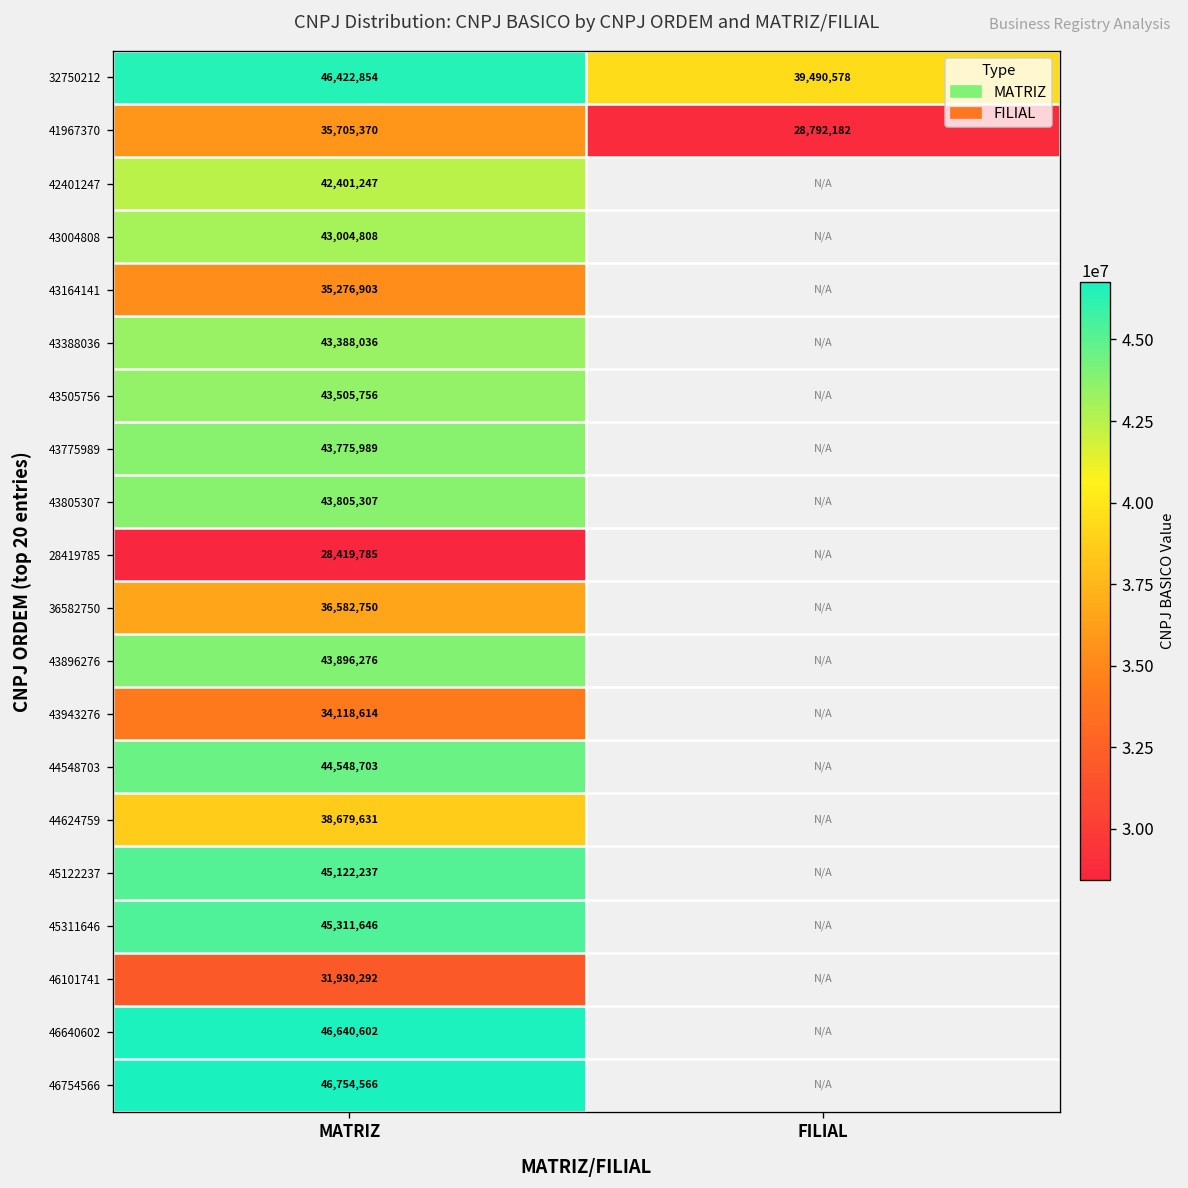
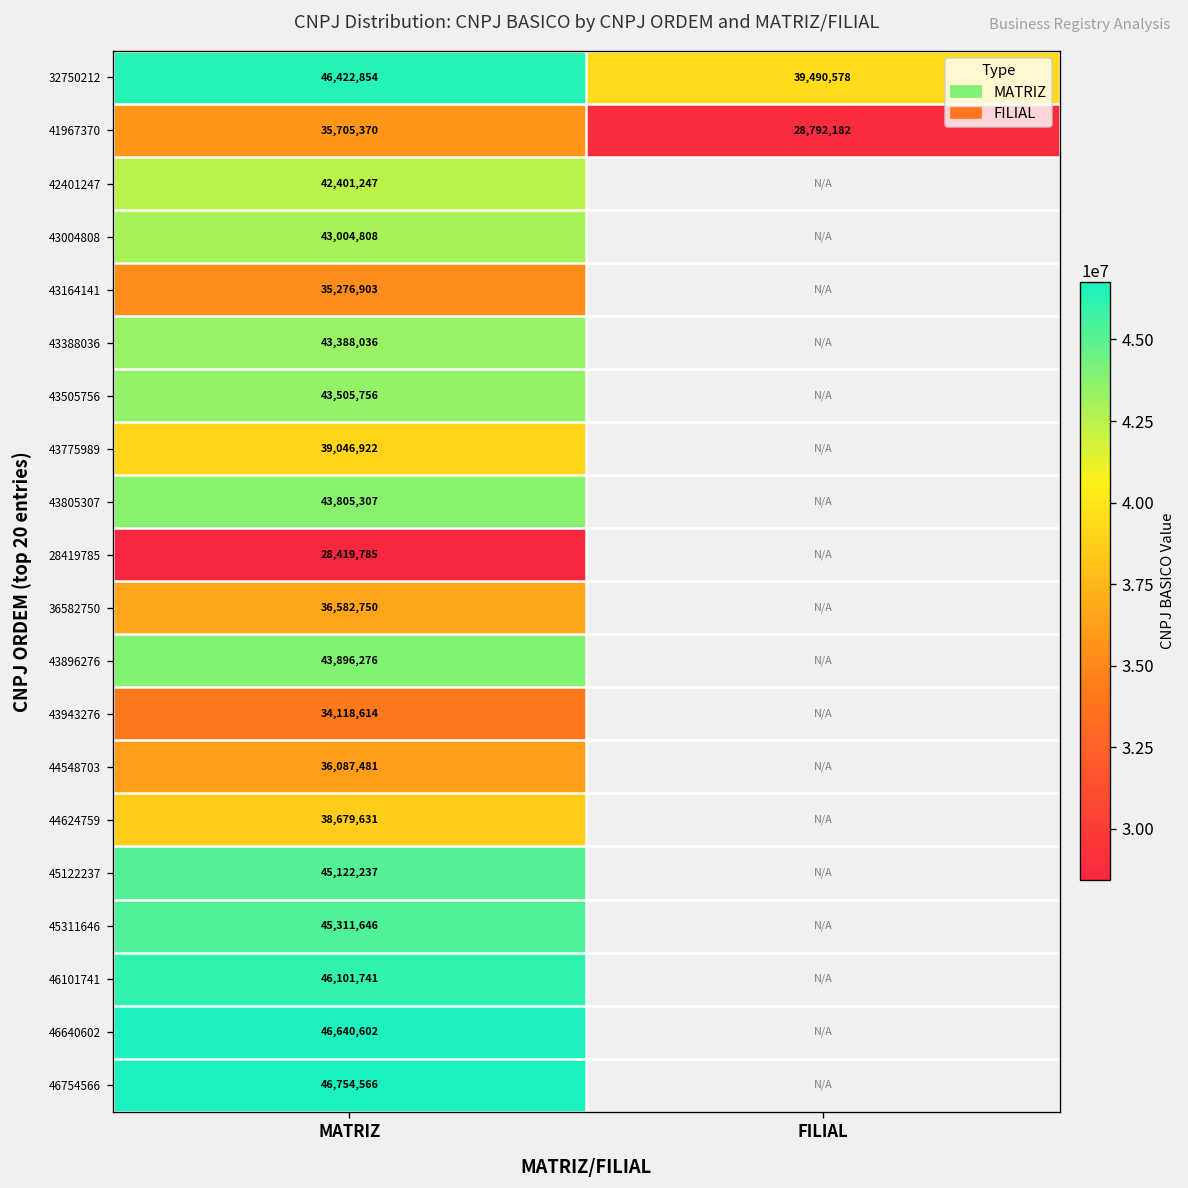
  {
    "32750212": {
      "MATRIZ": "46,422,854",
      "FILIAL": "39,490,578"
    },
    "41967370": {
      "MATRIZ": "35,705,370",
      "FILIAL": "28,792,182"
    },
    "42401247": {
      "MATRIZ": "42,401,247"
    },
    "43004808": {
      "MATRIZ": "43,004,808"
    },
    "43164141": {
      "MATRIZ": "35,276,903"
    },
    "43388036": {
      "MATRIZ": "43,388,036"
    },
    "43505756": {
      "MATRIZ": "43,505,756"
    },
    "43775989": {
-     "MATRIZ": "43,775,989"
+     "MATRIZ": "39,046,922"
    },
    "43805307": {
      "MATRIZ": "43,805,307"
    },
    "28419785": {
      "MATRIZ": "28,419,785"
    },
    "36582750": {
      "MATRIZ": "36,582,750"
    },
    "43896276": {
      "MATRIZ": "43,896,276"
    },
    "43943276": {
      "MATRIZ": "34,118,614"
    },
    "44548703": {
-     "MATRIZ": "44,548,703"
+     "MATRIZ": "36,087,481"
    },
    "44624759": {
      "MATRIZ": "38,679,631"
    },
    "45122237": {
      "MATRIZ": "45,122,237"
    },
    "45311646": {
      "MATRIZ": "45,311,646"
    },
    "46101741": {
-     "MATRIZ": "31,930,292"
+     "MATRIZ": "46,101,741"
    },
    "46640602": {
      "MATRIZ": "46,640,602"
    },
    "46754566": {
      "MATRIZ": "46,754,566"
    }
  }
